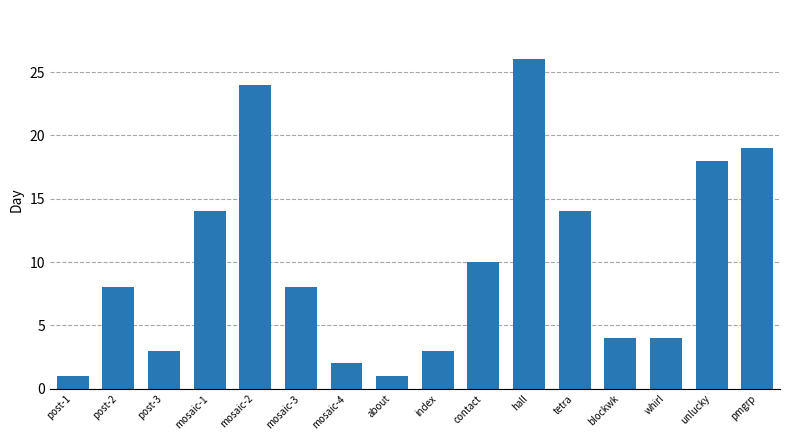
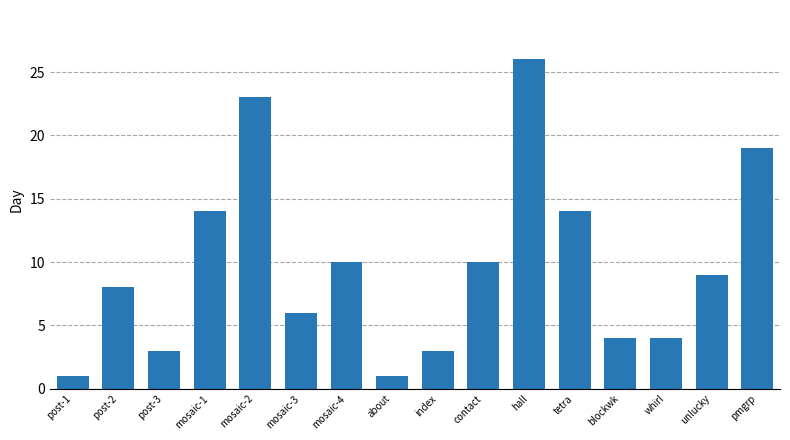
  {
    "post-1": 1,
    "post-2": 8,
    "post-3": 3,
    "mosaic-1": 14,
-   "mosaic-2": 24,
-   "mosaic-3": 8,
-   "mosaic-4": 2,
+   "mosaic-2": 23,
+   "mosaic-3": 6,
+   "mosaic-4": 10,
    "about": 1,
    "index": 3,
    "contact": 10,
    "hall": 26,
    "tetra": 14,
    "blockwk": 4,
    "whirl": 4,
-   "unlucky": 18,
+   "unlucky": 9,
    "pmgrp": 19
  }
